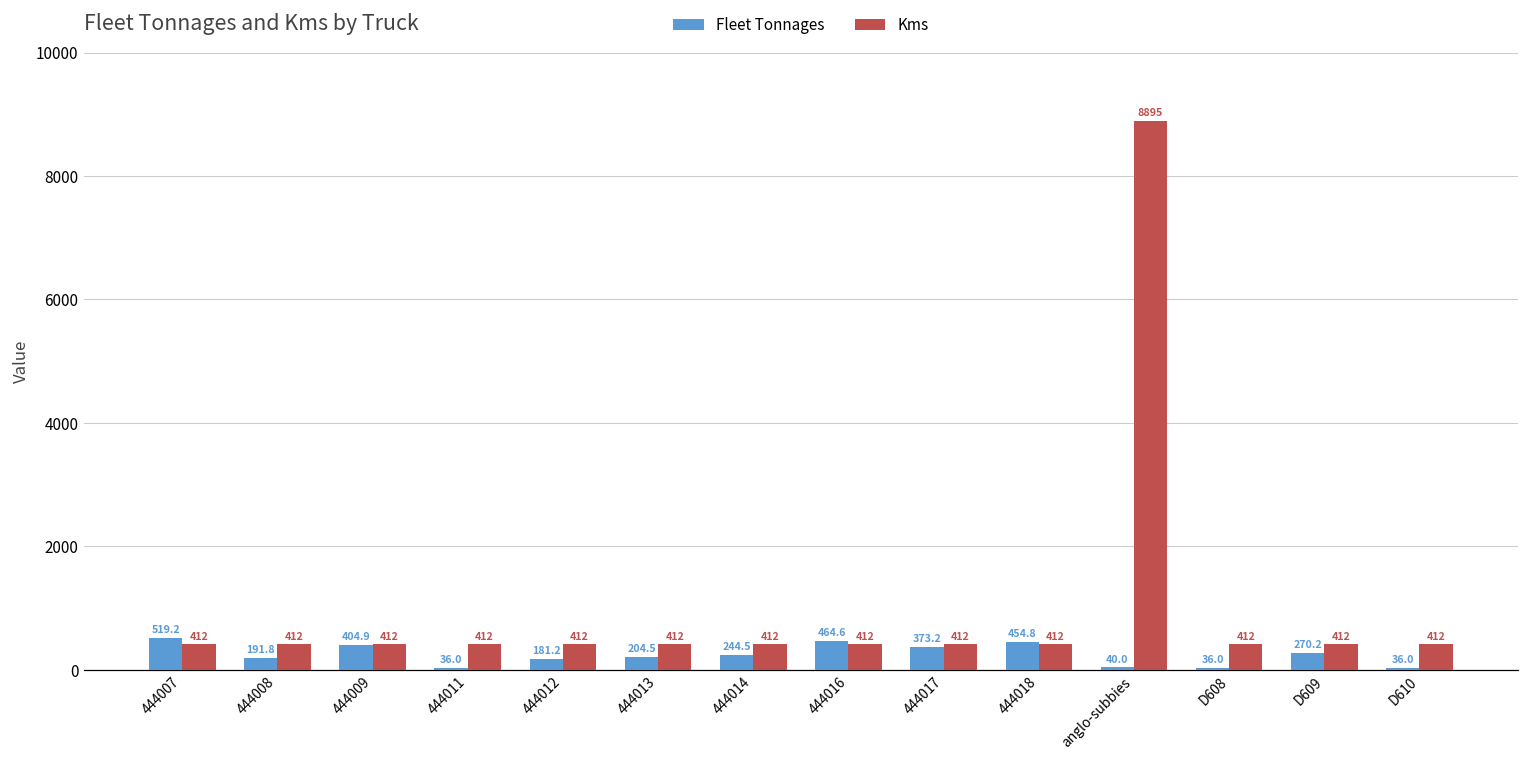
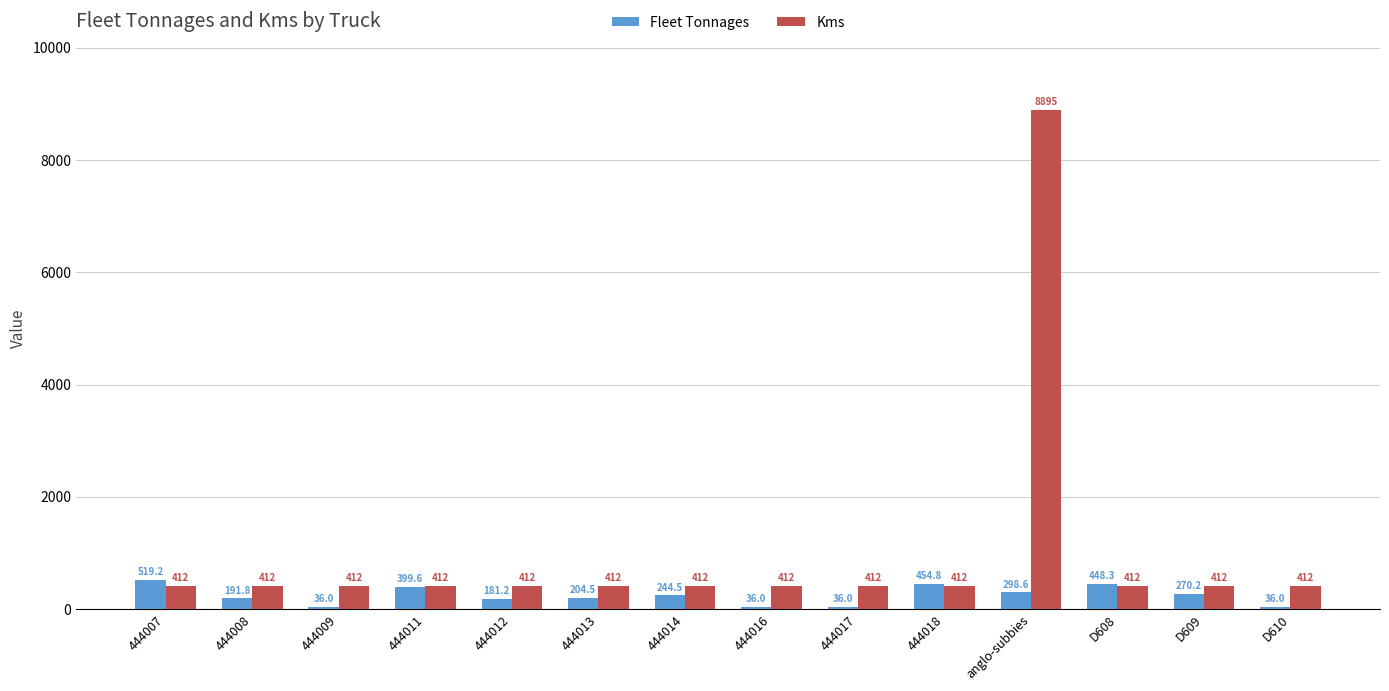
  {
    "Fleet Tonnages": {
      "444007": 519.2,
      "444008": 191.8,
-     "444009": 404.9,
-     "444011": 36.0,
+     "444009": 36.0,
+     "444011": 399.6,
      "444012": 181.2,
      "444013": 204.5,
      "444014": 244.5,
-     "444016": 464.6,
-     "444017": 373.2,
+     "444016": 36.0,
+     "444017": 36.0,
      "444018": 454.8,
-     "anglo-subbies": 40.0,
-     "D608": 36.0,
+     "anglo-subbies": 298.6,
+     "D608": 448.3,
      "D609": 270.2,
      "D610": 36.0
    },
    "Kms": {
      "444007": 412,
      "444008": 412,
      "444009": 412,
      "444011": 412,
      "444012": 412,
      "444013": 412,
      "444014": 412,
      "444016": 412,
      "444017": 412,
      "444018": 412,
      "anglo-subbies": 8895,
      "D608": 412,
      "D609": 412,
      "D610": 412
    }
  }
